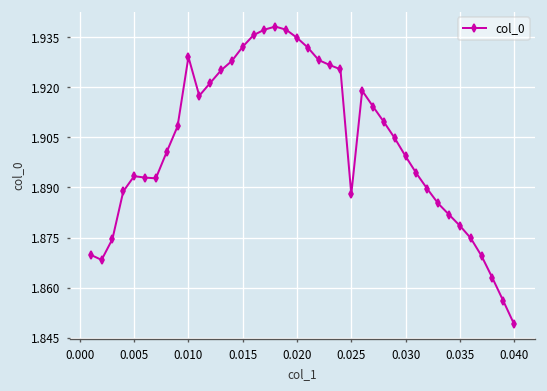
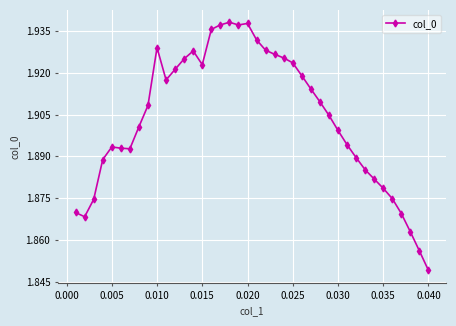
  {
    "0.005": 1.893,
    "0.010": 1.929,
-   "0.015": 1.932,
-   "0.020": 1.935,
-   "0.025": 1.888,
+   "0.015": 1.923,
+   "0.020": 1.938,
+   "0.025": 1.924,
    "0.030": 1.899,
    "0.035": 1.879,
    "0.040": 1.849
  }
